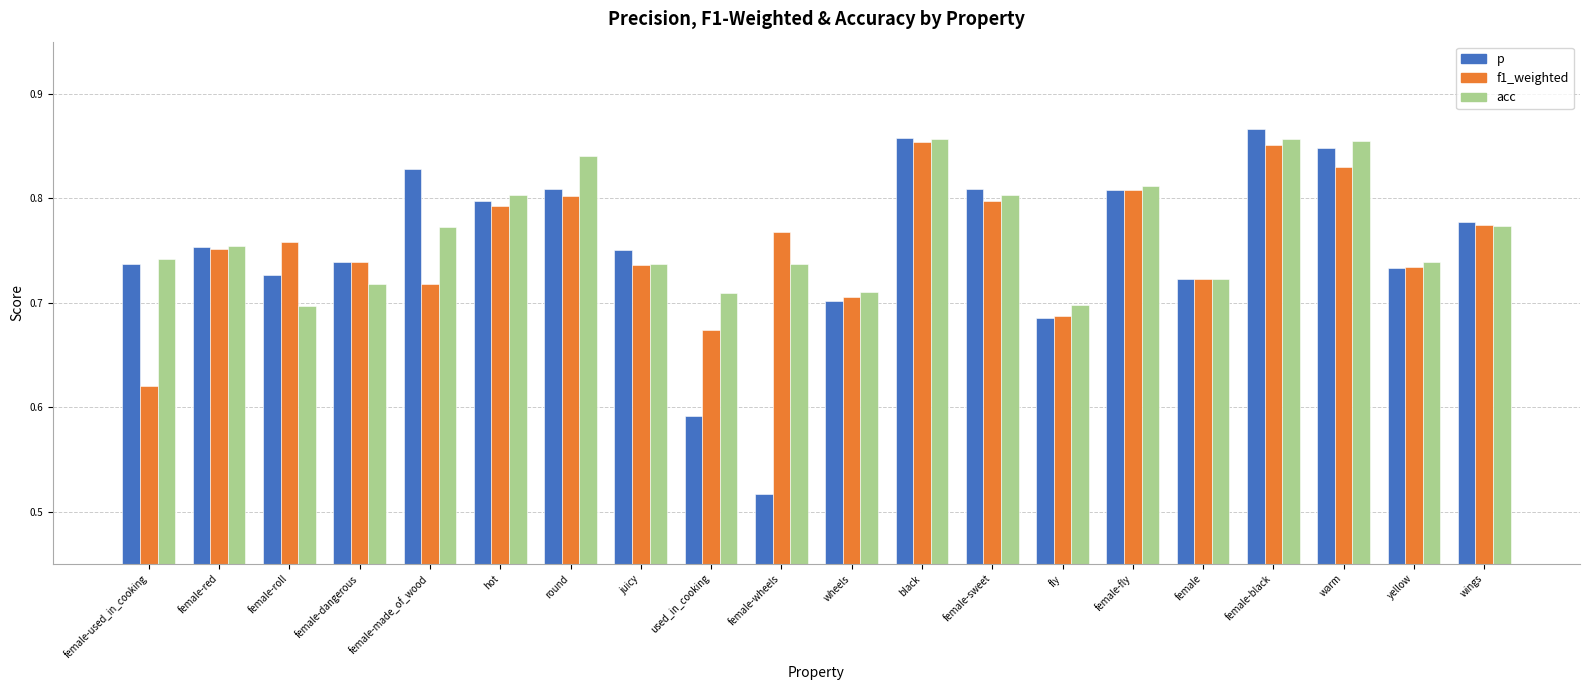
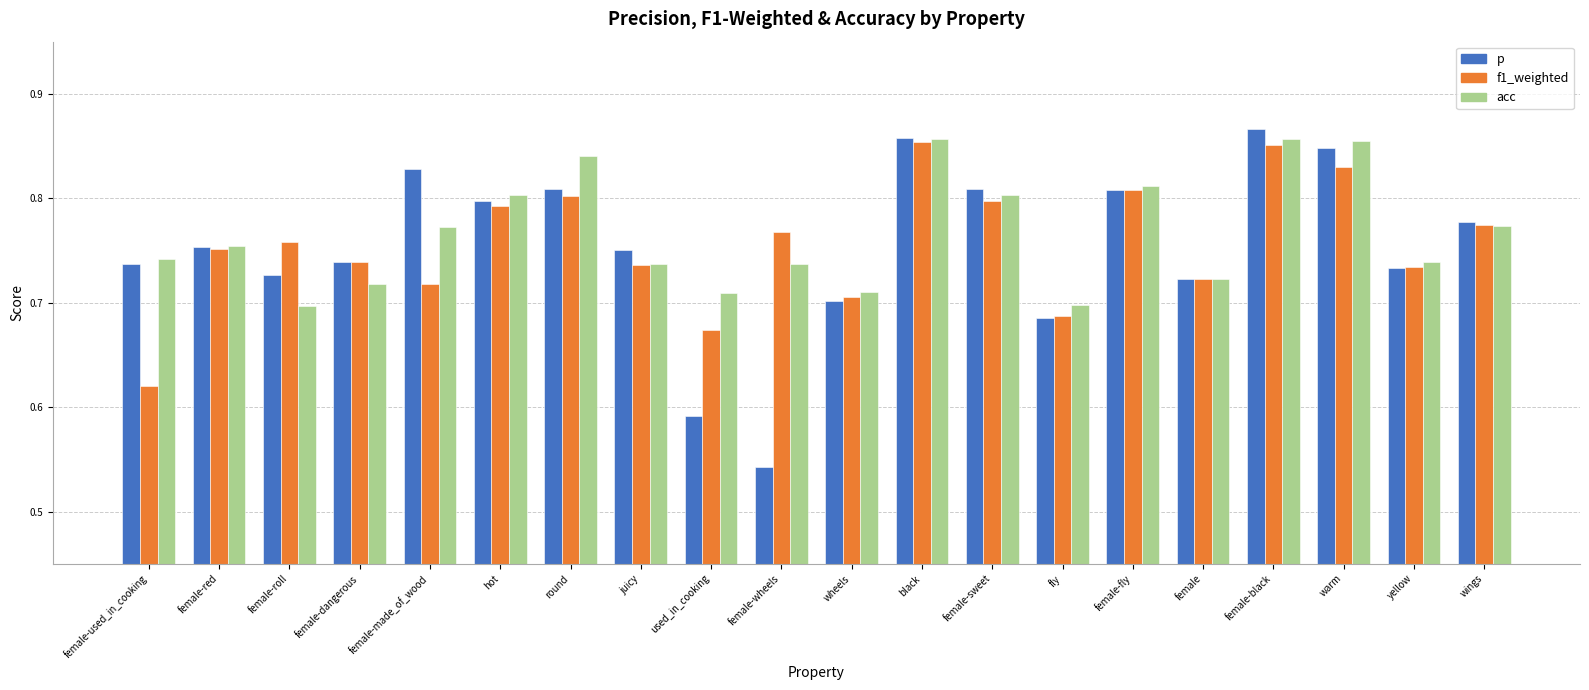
  {
    "p": {
      "female-used_in_cooking": 0.737,
      "female-red": 0.753,
      "female-roll": 0.726,
      "female-dangerous": 0.739,
      "female-made_of_wood": 0.828,
      "hot": 0.798,
      "round": 0.809,
      "juicy": 0.750,
      "used_in_cooking": 0.592,
-     "female-wheels": 0.516,
+     "female-wheels": 0.543,
      "wheels": 0.701,
      "black": 0.858,
      "female-sweet": 0.809,
      "fly": 0.685,
      "female-fly": 0.808,
      "female": 0.723,
      "female-black": 0.866,
      "warm": 0.848,
      "yellow": 0.733,
      "wings": 0.777
    },
    "f1_weighted": {
      "female-used_in_cooking": 0.620,
      "female-red": 0.752,
      "female-roll": 0.759,
      "female-dangerous": 0.739,
      "female-made_of_wood": 0.718,
      "hot": 0.793,
      "round": 0.802,
      "juicy": 0.736,
      "used_in_cooking": 0.674,
      "female-wheels": 0.768,
      "wheels": 0.705,
      "black": 0.854,
      "female-sweet": 0.797,
      "fly": 0.687,
      "female-fly": 0.808,
      "female": 0.723,
      "female-black": 0.851,
      "warm": 0.830,
      "yellow": 0.735,
      "wings": 0.774
    },
    "acc": {
      "female-used_in_cooking": 0.742,
      "female-red": 0.754,
      "female-roll": 0.697,
      "female-dangerous": 0.718,
      "female-made_of_wood": 0.773,
      "hot": 0.804,
      "round": 0.841,
      "juicy": 0.737,
      "used_in_cooking": 0.710,
      "female-wheels": 0.737,
      "wheels": 0.711,
      "black": 0.857,
      "female-sweet": 0.803,
      "fly": 0.698,
      "female-fly": 0.811,
      "female": 0.723,
      "female-black": 0.857,
      "warm": 0.855,
      "yellow": 0.739,
      "wings": 0.774
    }
  }
